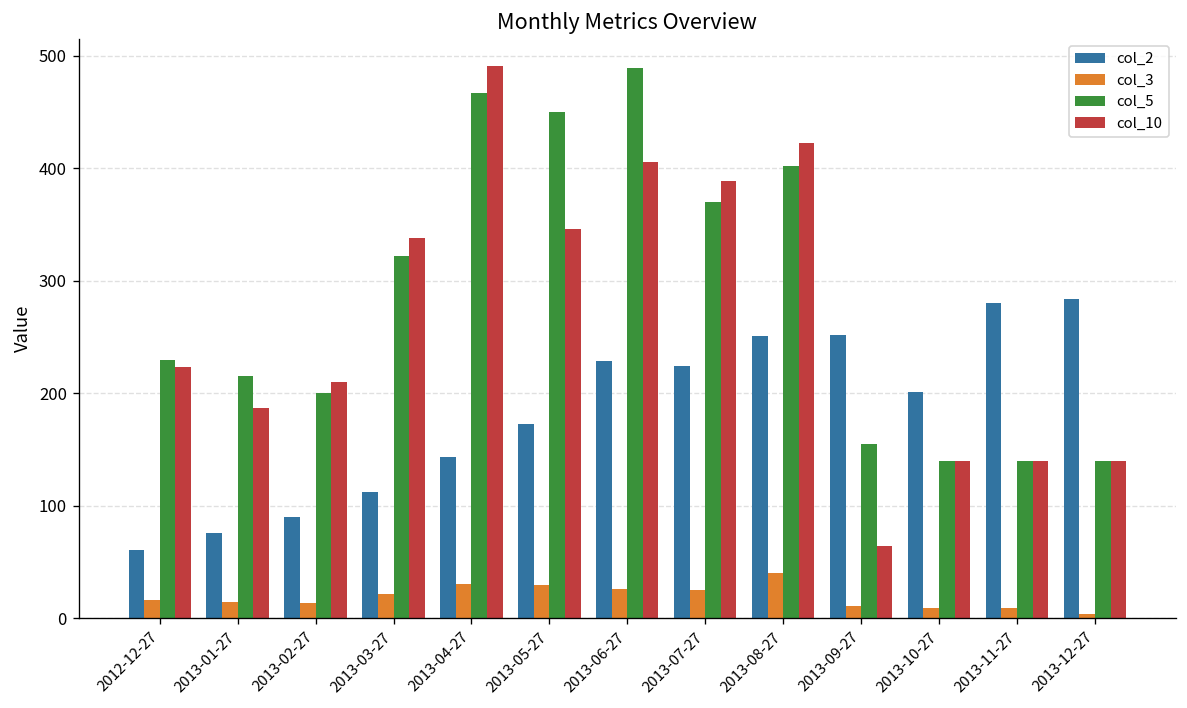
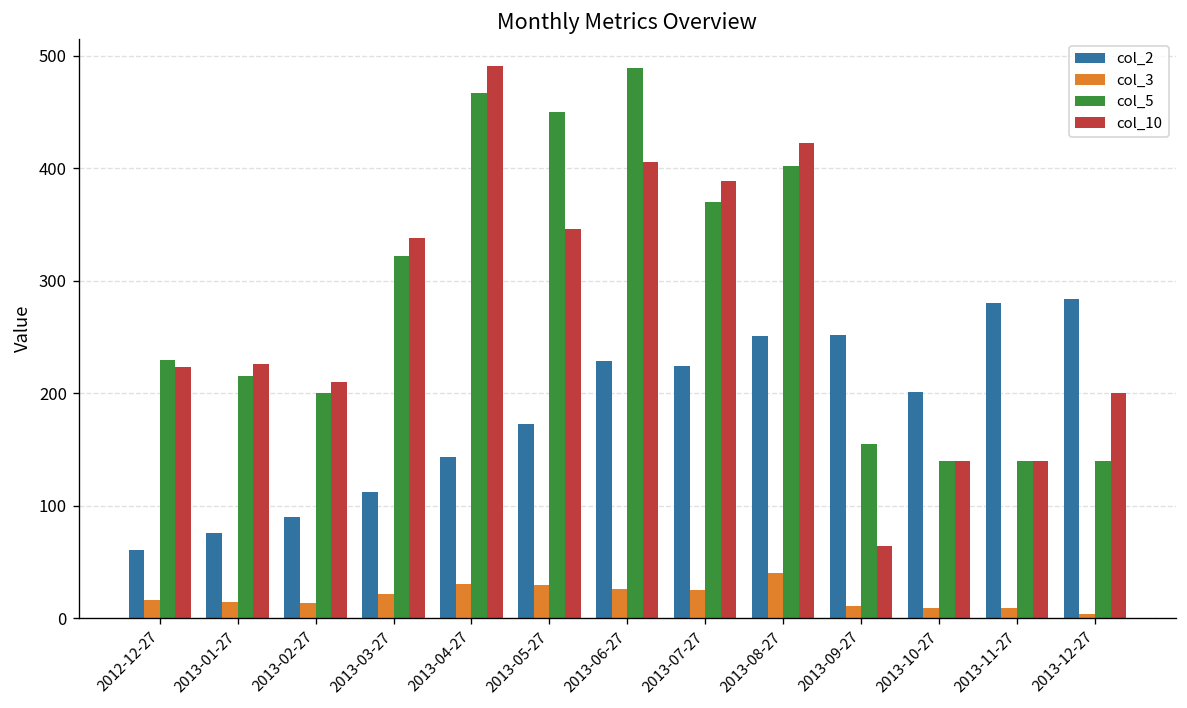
  {
    "col_2": {
      "2012-12-27": 60,
      "2013-01-27": 80,
      "2013-02-27": 90,
      "2013-03-27": 110,
      "2013-04-27": 140,
      "2013-05-27": 170,
      "2013-06-27": 230,
      "2013-07-27": 220,
      "2013-08-27": 250,
      "2013-09-27": 250,
      "2013-10-27": 200,
      "2013-11-27": 280,
      "2013-12-27": 280
    },
    "col_3": {
      "2012-12-27": 20,
      "2013-01-27": 20,
      "2013-02-27": 10,
      "2013-03-27": 20,
      "2013-04-27": 30,
      "2013-05-27": 30,
      "2013-06-27": 30,
      "2013-07-27": 30,
      "2013-08-27": 40,
      "2013-09-27": 10,
      "2013-10-27": 10,
      "2013-11-27": 10,
      "2013-12-27": 0
    },
    "col_5": {
      "2012-12-27": 230,
      "2013-01-27": 220,
      "2013-02-27": 200,
      "2013-03-27": 320,
      "2013-04-27": 470,
      "2013-05-27": 450,
      "2013-06-27": 490,
      "2013-07-27": 370,
      "2013-08-27": 400,
      "2013-09-27": 160,
      "2013-10-27": 140,
      "2013-11-27": 140,
      "2013-12-27": 140
    },
    "col_10": {
      "2012-12-27": 220,
-     "2013-01-27": 190,
+     "2013-01-27": 230,
      "2013-02-27": 210,
      "2013-03-27": 340,
      "2013-04-27": 490,
      "2013-05-27": 350,
      "2013-06-27": 410,
      "2013-07-27": 390,
      "2013-08-27": 420,
      "2013-09-27": 60,
      "2013-10-27": 140,
      "2013-11-27": 140,
-     "2013-12-27": 140
+     "2013-12-27": 200
    }
  }
